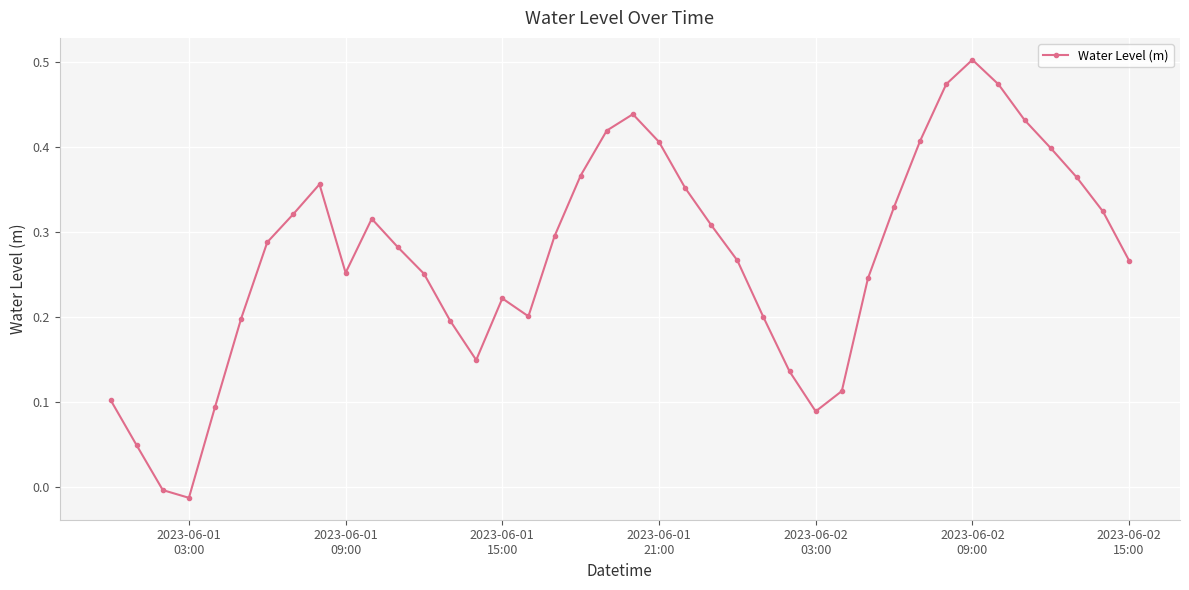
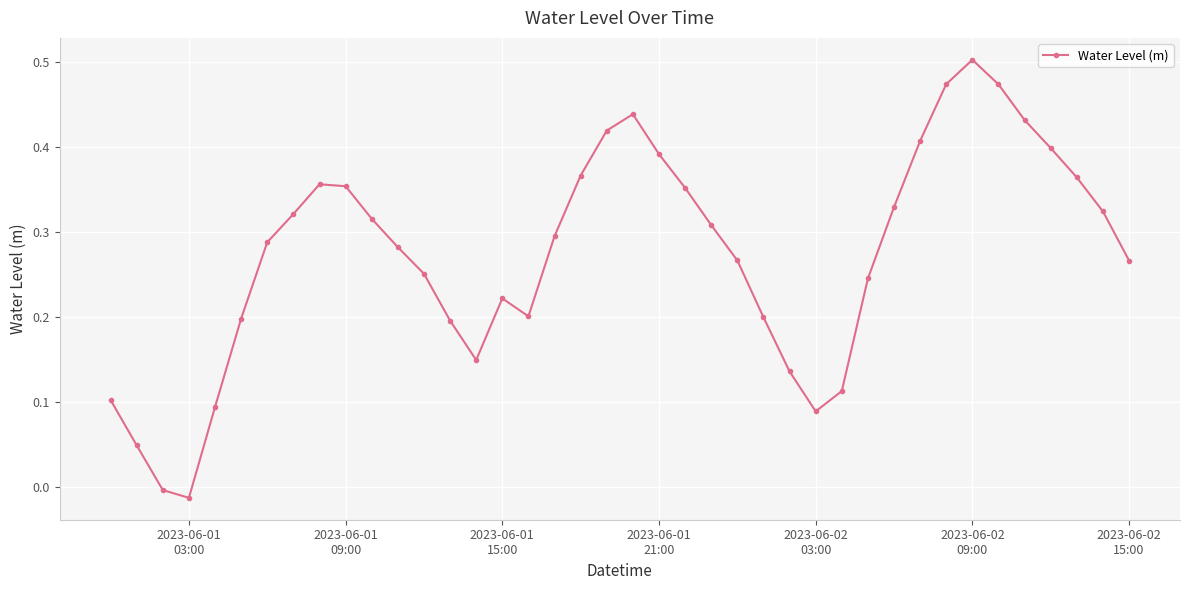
  {
    "2023-06-01 03:00": -0.01,
-   "2023-06-01 09:00": 0.25,
+   "2023-06-01 09:00": 0.35,
    "2023-06-01 15:00": 0.22,
-   "2023-06-01 21:00": 0.41,
+   "2023-06-01 21:00": 0.39,
    "2023-06-02 03:00": 0.09,
    "2023-06-02 09:00": 0.50,
    "2023-06-02 15:00": 0.27
  }
